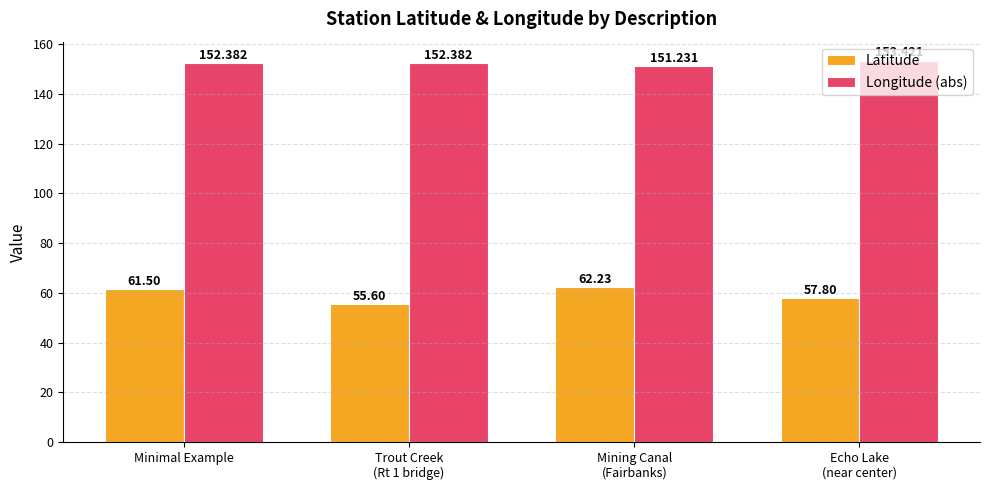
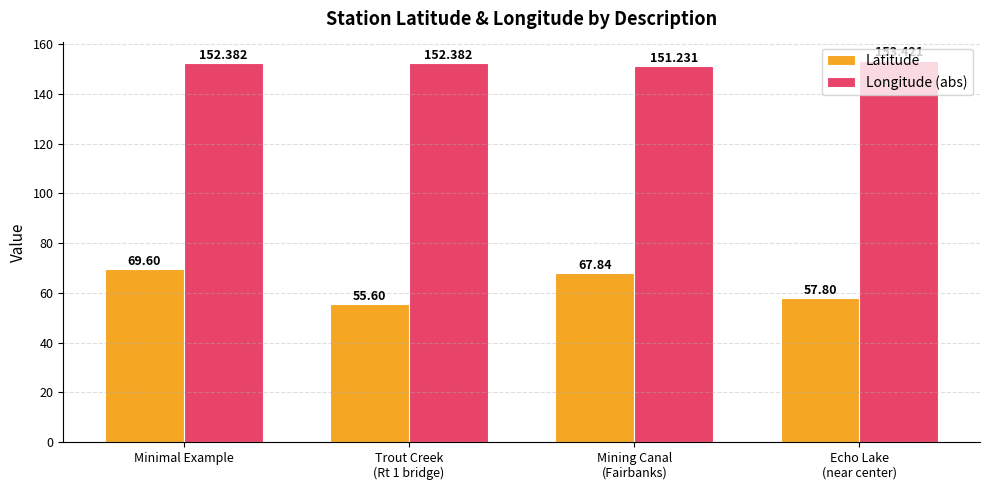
  {
    "Latitude": {
-     "Minimal Example": 61.50,
+     "Minimal Example": 69.60,
      "Trout Creek (Rt 1 bridge)": 55.60,
-     "Mining Canal (Fairbanks)": 62.23,
+     "Mining Canal (Fairbanks)": 67.84,
      "Echo Lake (near center)": 57.80
    },
    "Longitude (abs)": {
      "Minimal Example": 152.382,
      "Trout Creek (Rt 1 bridge)": 152.382,
      "Mining Canal (Fairbanks)": 151.231
    }
  }
